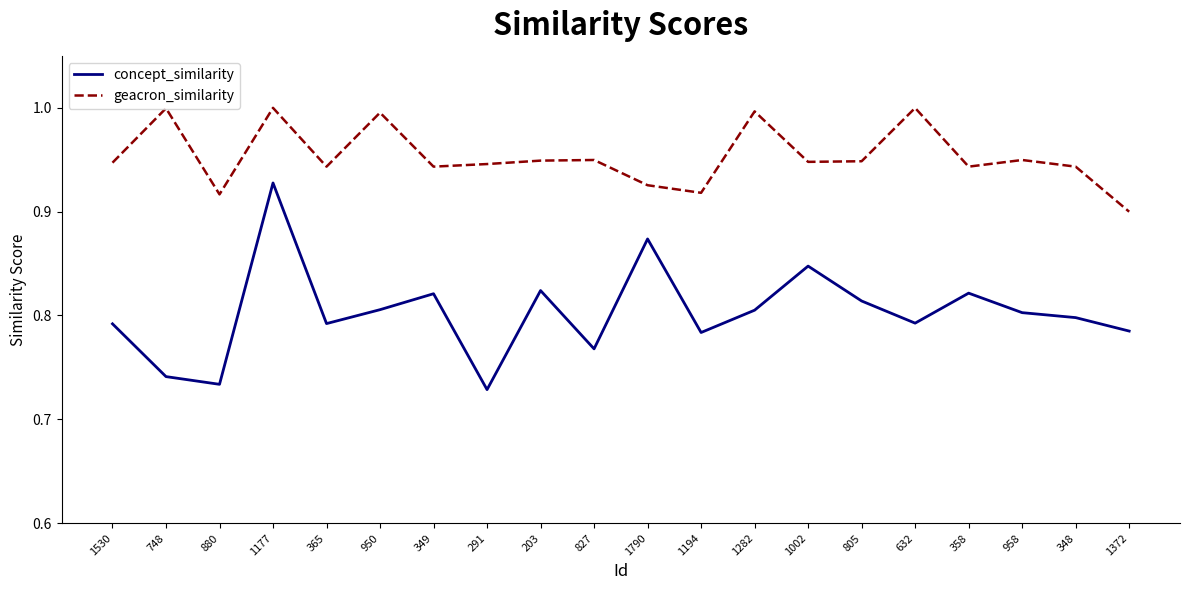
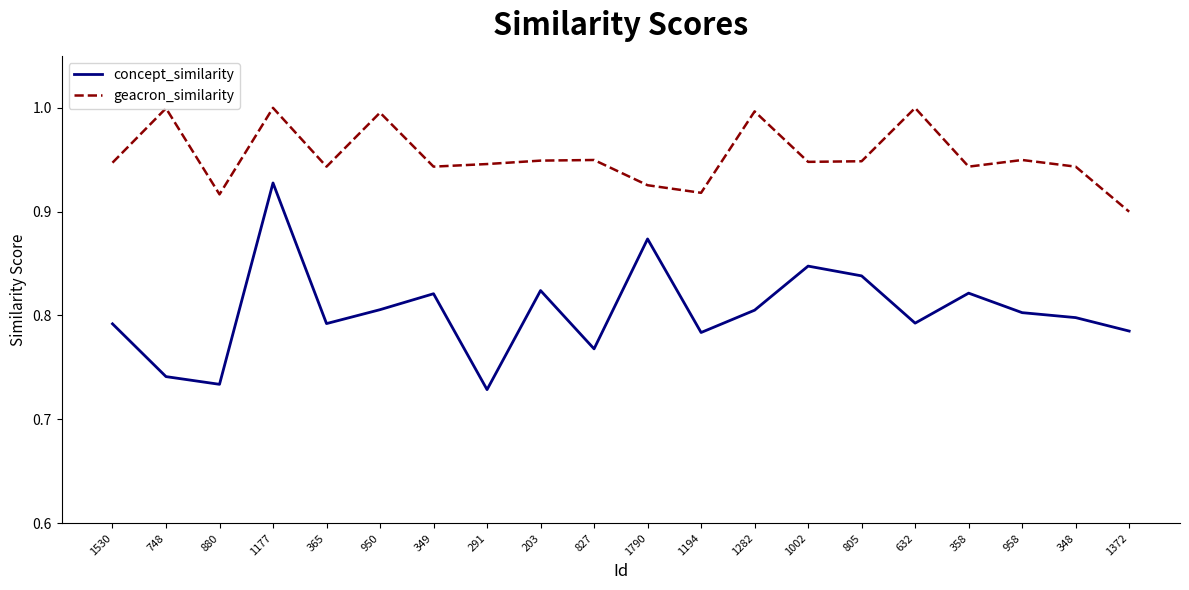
  {
    "concept_similarity": {
      "1530": 0.792,
      "748": 0.741,
      "880": 0.734,
      "1177": 0.928,
      "365": 0.792,
      "950": 0.806,
      "349": 0.821,
      "291": 0.729,
      "203": 0.824,
      "827": 0.768,
      "1790": 0.874,
      "1194": 0.784,
      "1282": 0.805,
      "1002": 0.848,
-     "805": 0.814,
+     "805": 0.838,
      "632": 0.793,
      "358": 0.821,
      "958": 0.803,
      "348": 0.798,
      "1372": 0.785
    },
    "geacron_similarity": {
      "1530": 0.947,
      "880": 0.917,
      "1177": 1.000,
      "365": 0.943,
      "950": 0.995,
      "349": 0.943,
      "291": 0.946,
      "203": 0.949,
      "827": 0.950,
      "1790": 0.925,
      "1194": 0.918,
      "1282": 0.997,
      "1002": 0.948,
      "805": 0.949,
      "632": 1.000,
      "358": 0.943,
      "958": 0.950,
      "348": 0.943,
      "1372": 0.900
    }
  }
